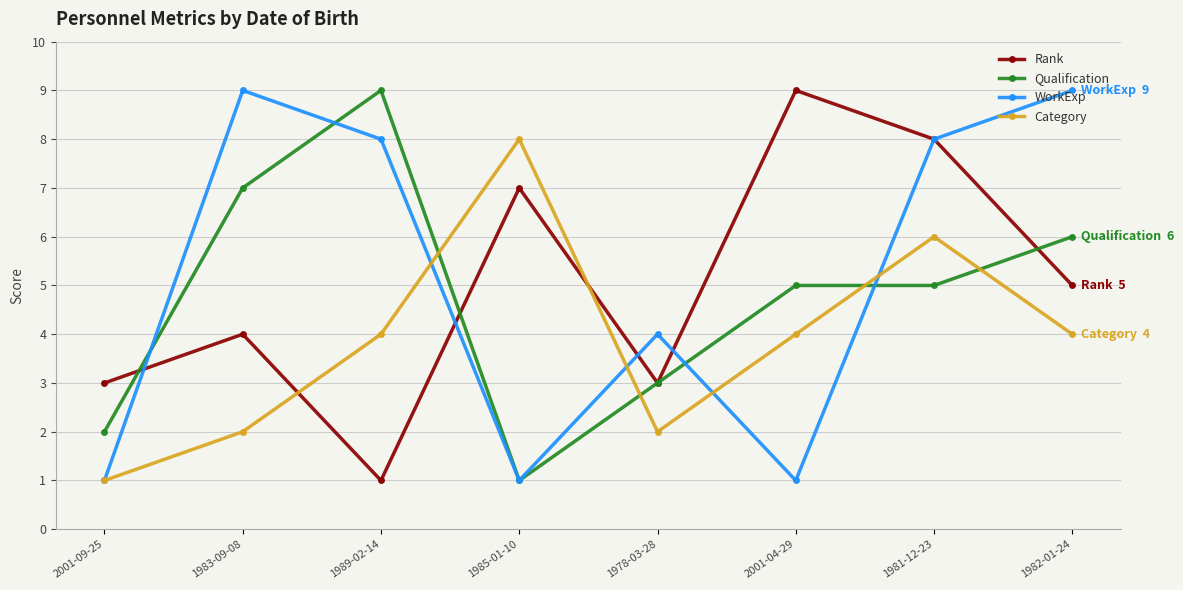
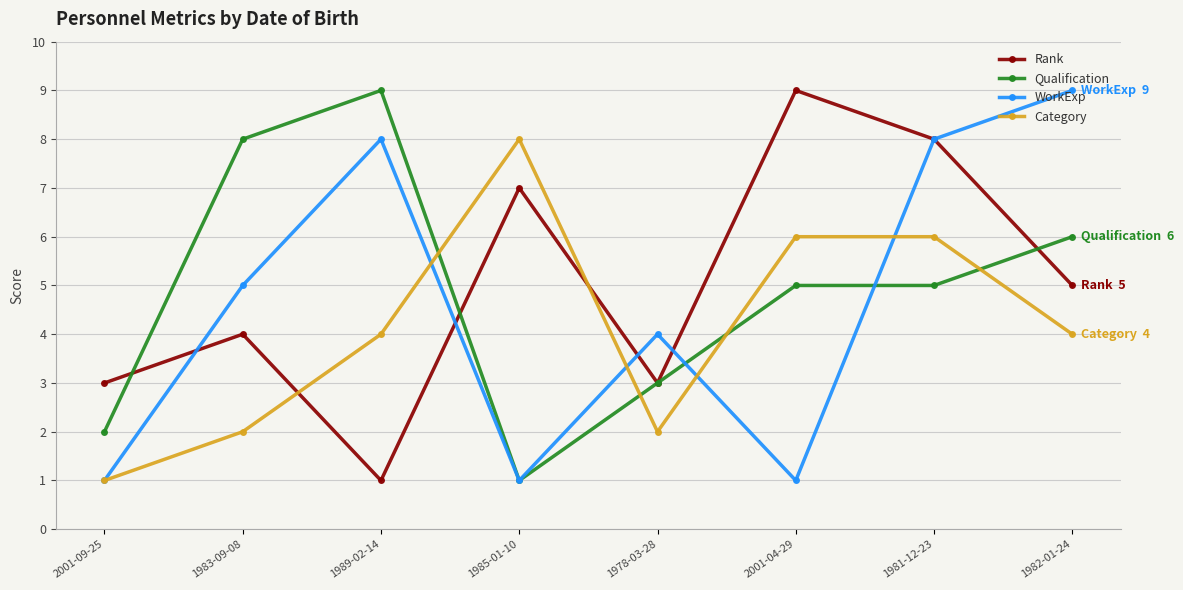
  {
    "Rank": {
      "1982-01-24": 5
    },
    "Qualification": {
      "2001-09-25": 2,
-     "1983-09-08": 7,
+     "1983-09-08": 8,
      "1989-02-14": 9,
      "2001-04-29": 5,
      "1981-12-23": 5
    },
    "WorkExp": {
-     "1983-09-08": 9,
+     "1983-09-08": 5,
      "1989-02-14": 8,
      "1978-03-28": 4,
      "2001-04-29": 1
    },
    "Category": {
      "1983-09-08": 2,
      "1989-02-14": 4,
      "1985-01-10": 8,
      "1978-03-28": 2,
-     "2001-04-29": 4,
+     "2001-04-29": 6,
      "1981-12-23": 6
    }
  }
